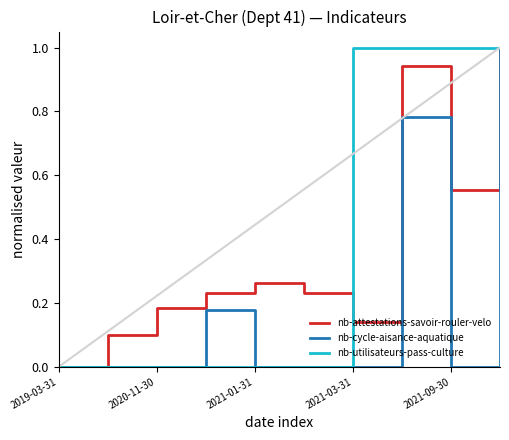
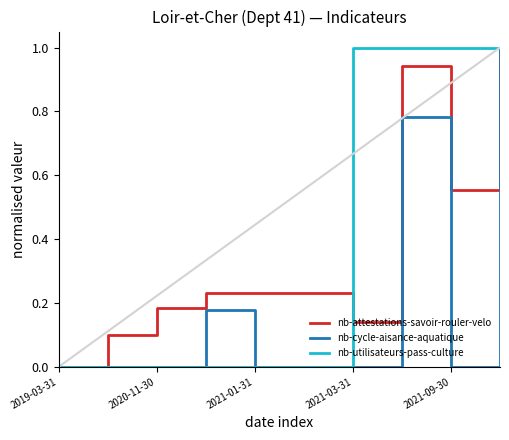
  {
    "nb-attestations-savoir-rouler-velo": {
      "2020-11-30": 0.18,
-     "2021-01-31": 0.26,
+     "2021-01-31": 0.23,
      "2021-03-31": 0.14,
      "2021-09-30": 0.55
    },
    "nb-cycle-aisance-aquatique": {
      "2021-03-31": 0.00,
      "2021-09-30": 0.00
    },
    "nb-utilisateurs-pass-culture": {
      "2021-03-31": 1.00,
      "2021-09-30": 1.00
    }
  }
